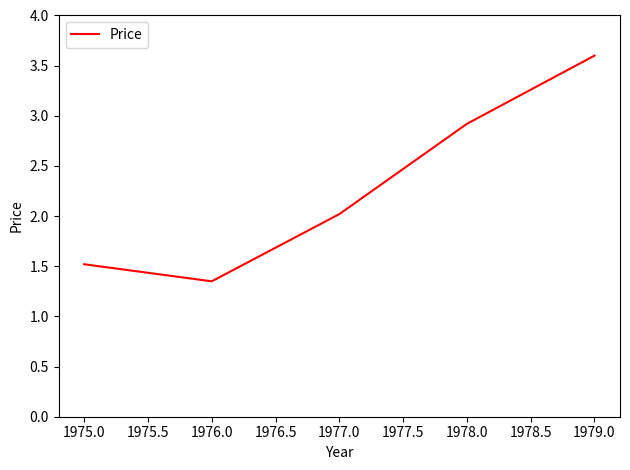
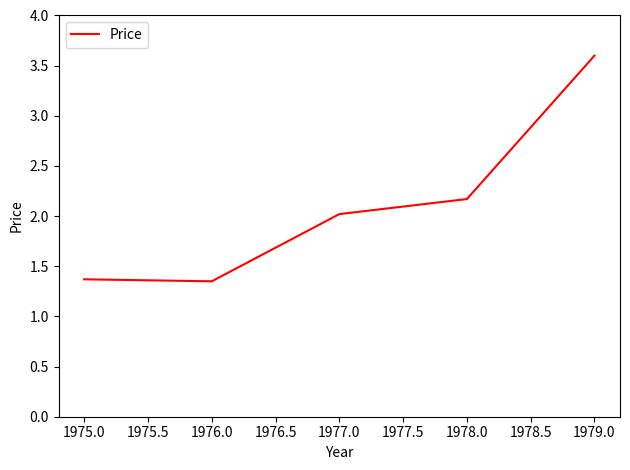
  {
-   "1975.0": 1.52,
+   "1975.0": 1.37,
    "1976.0": 1.35,
    "1977.0": 2.02,
-   "1978.0": 2.92,
+   "1978.0": 2.17,
    "1979.0": 3.60
  }
